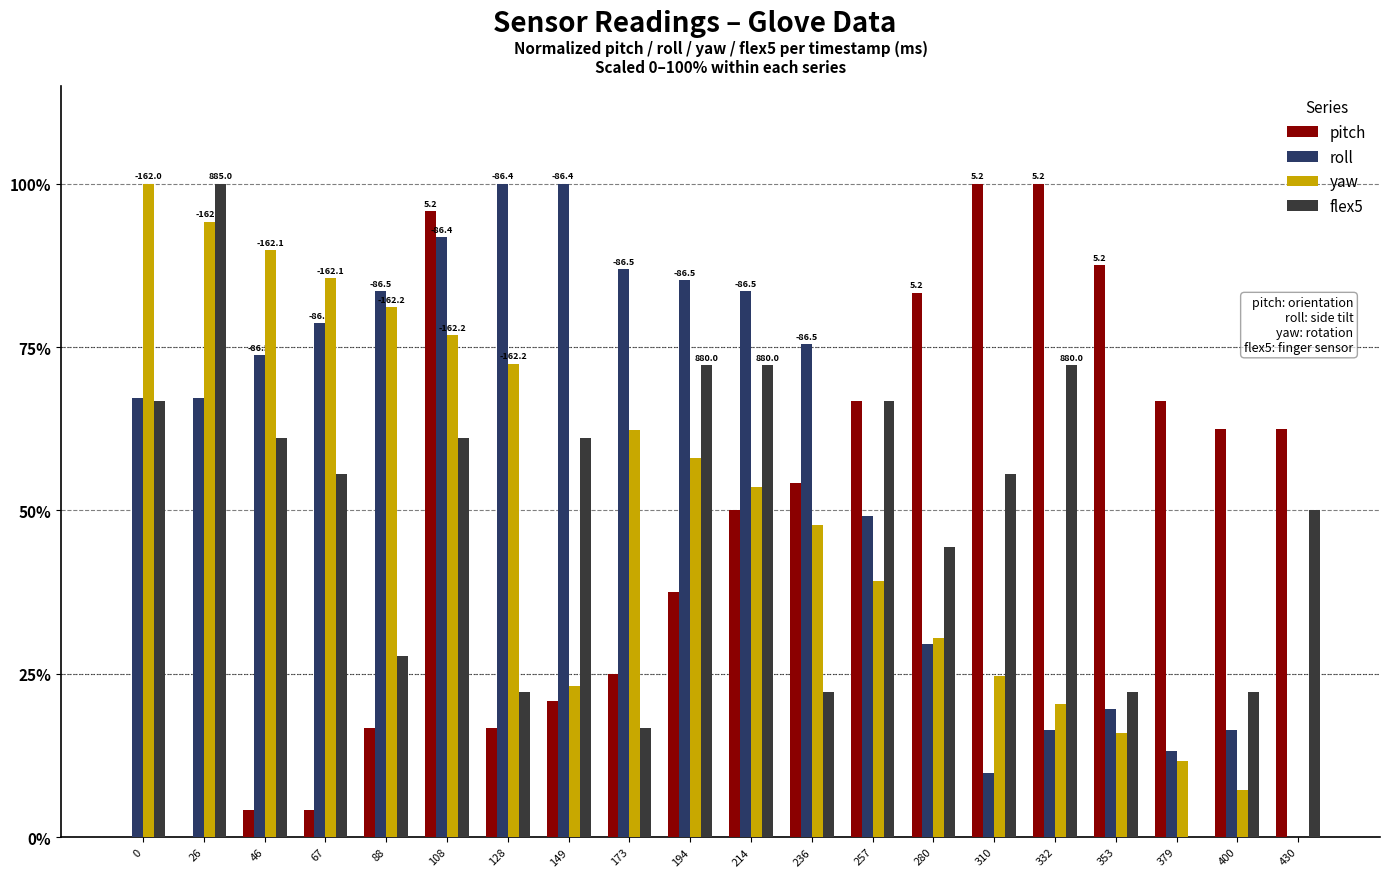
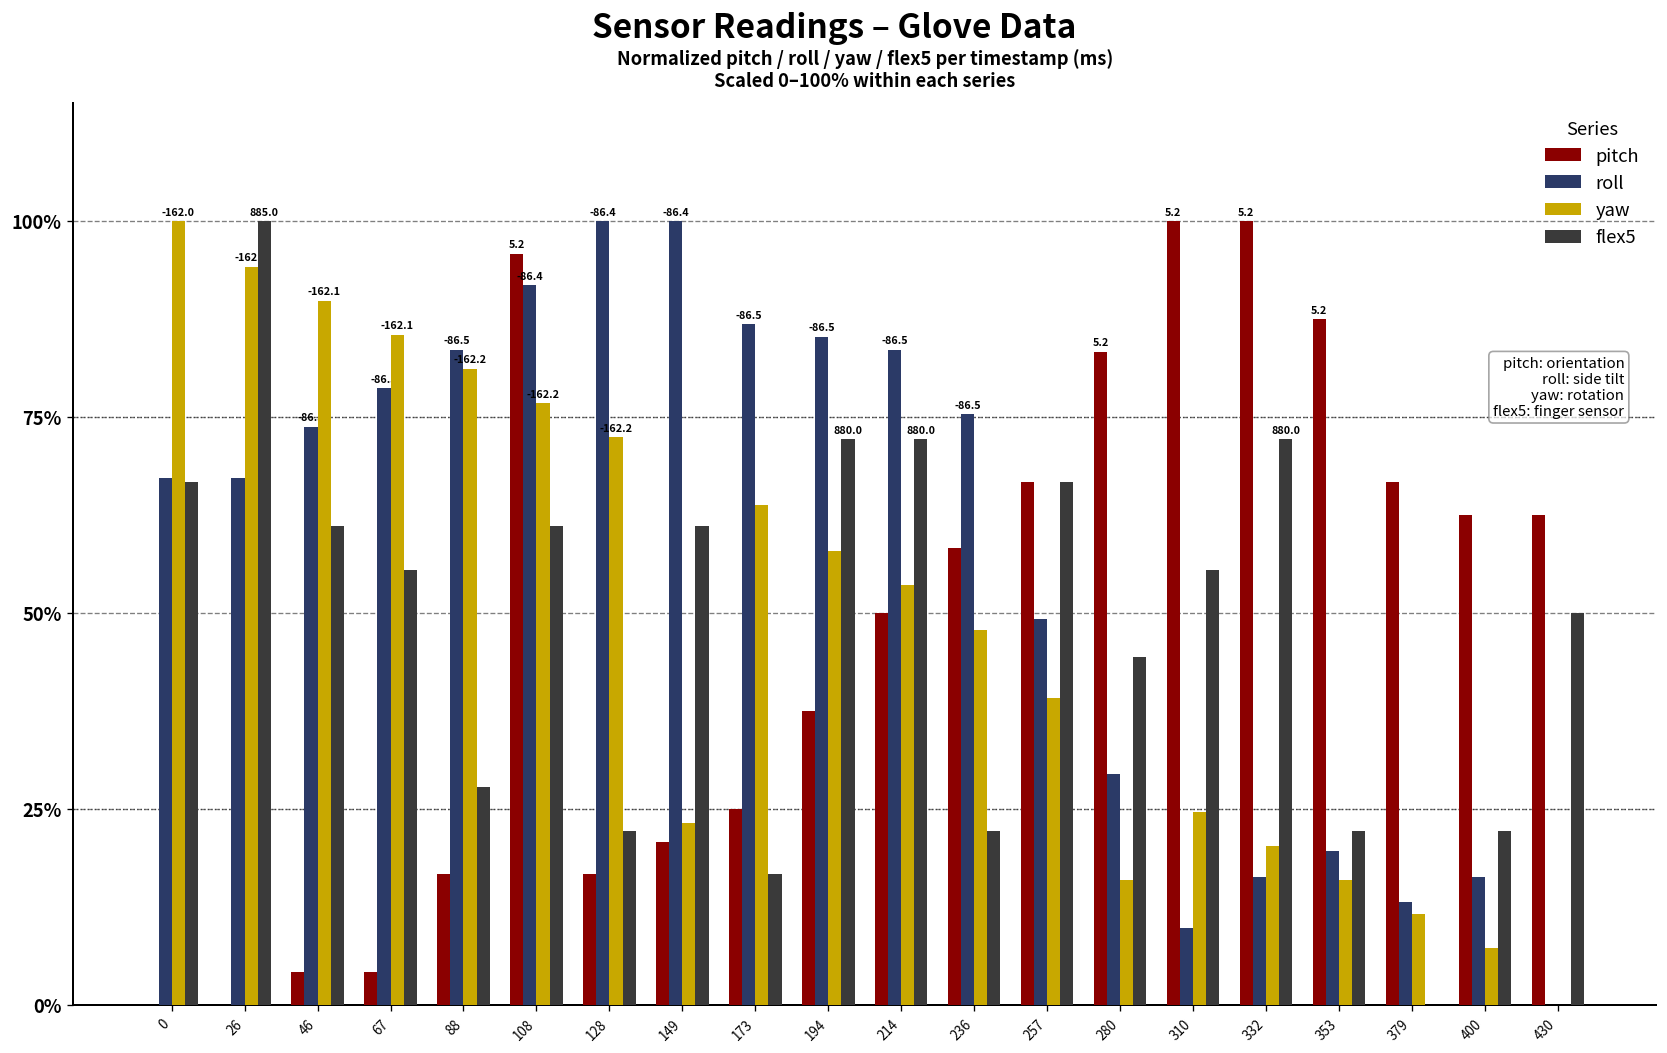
  {
    "pitch": {
      "0": "0%",
      "26": "0%",
      "46": "4%",
      "67": "4%",
      "88": "17%",
      "128": "17%",
      "149": "21%",
      "173": "25%",
      "194": "37%",
      "214": "50%",
-     "236": "54%",
+     "236": "58%",
      "257": "67%",
      "379": "67%",
      "400": "63%",
      "430": "63%"
    },
    "yaw": {
      "149": "23%",
-     "173": "62%",
+     "173": "64%",
      "194": "58%",
      "214": "54%",
      "236": "48%",
      "257": "39%",
-     "280": "30%",
+     "280": "16%",
      "310": "25%",
      "332": "20%",
      "353": "16%",
      "379": "12%",
      "400": "7%",
      "430": "0%"
    }
  }
